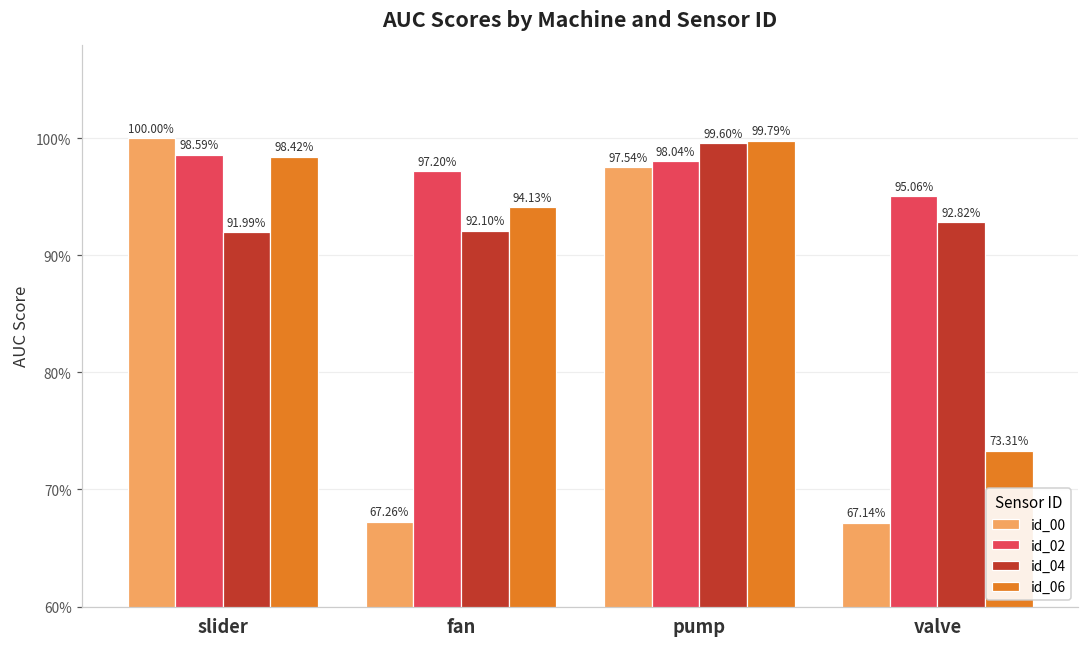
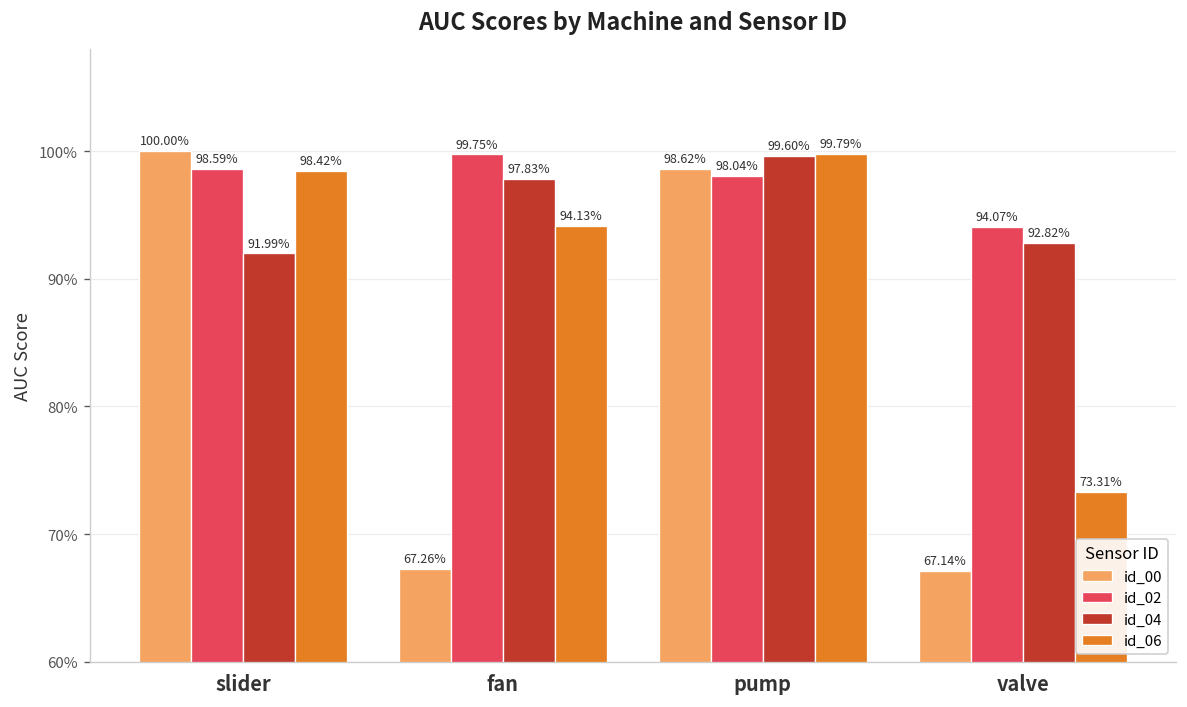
  {
    "id_00": {
      "slider": "100.00%",
      "fan": "67.26%",
-     "pump": "97.54%",
+     "pump": "98.62%",
      "valve": "67.14%"
    },
    "id_02": {
      "slider": "98.59%",
-     "fan": "97.20%",
+     "fan": "99.75%",
      "pump": "98.04%",
-     "valve": "95.06%"
+     "valve": "94.07%"
    },
    "id_04": {
      "slider": "91.99%",
-     "fan": "92.10%",
+     "fan": "97.83%",
      "pump": "99.60%",
      "valve": "92.82%"
    },
    "id_06": {
      "slider": "98.42%",
      "fan": "94.13%",
      "pump": "99.79%",
      "valve": "73.31%"
    }
  }
